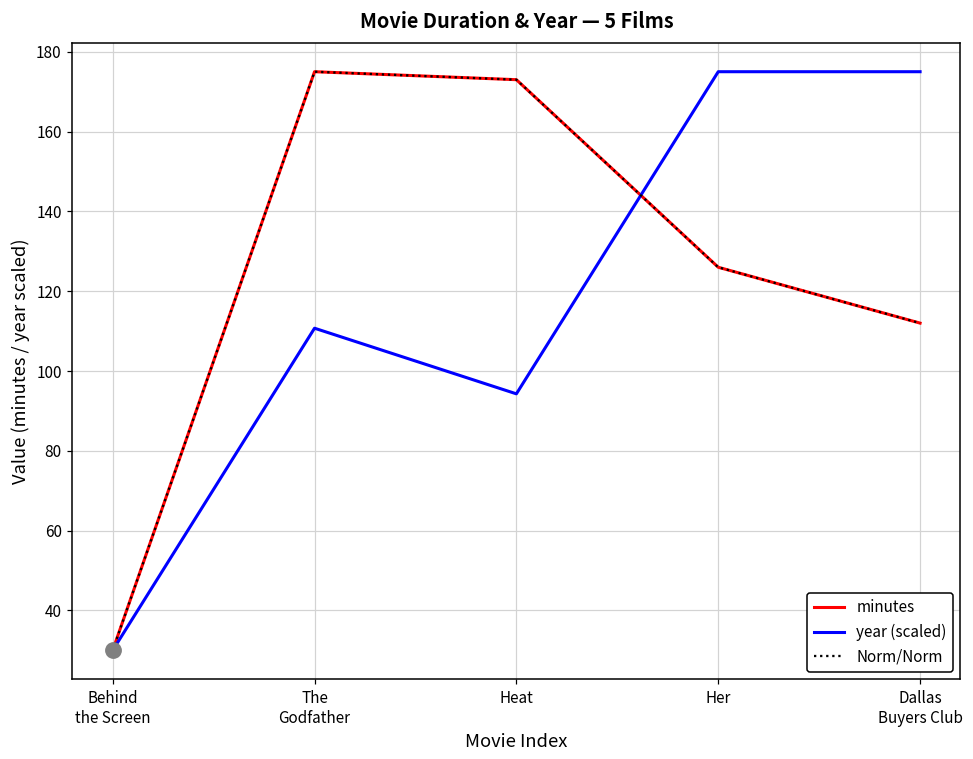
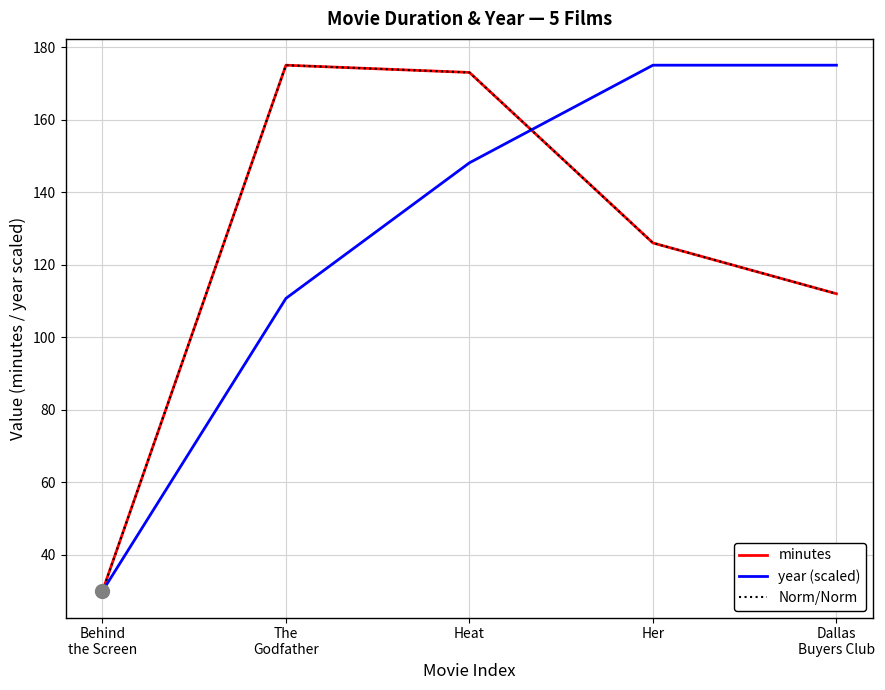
  {
    "Norm/Norm": {
      "The Godfather": 175,
      "Heat": 173,
      "Her": 126,
      "Dallas Buyers Club": 112
    },
    "year (scaled)": {
      "The Godfather": 111,
-     "Heat": 94,
+     "Heat": 148,
      "Her": 175,
      "Dallas Buyers Club": 175
    }
  }
